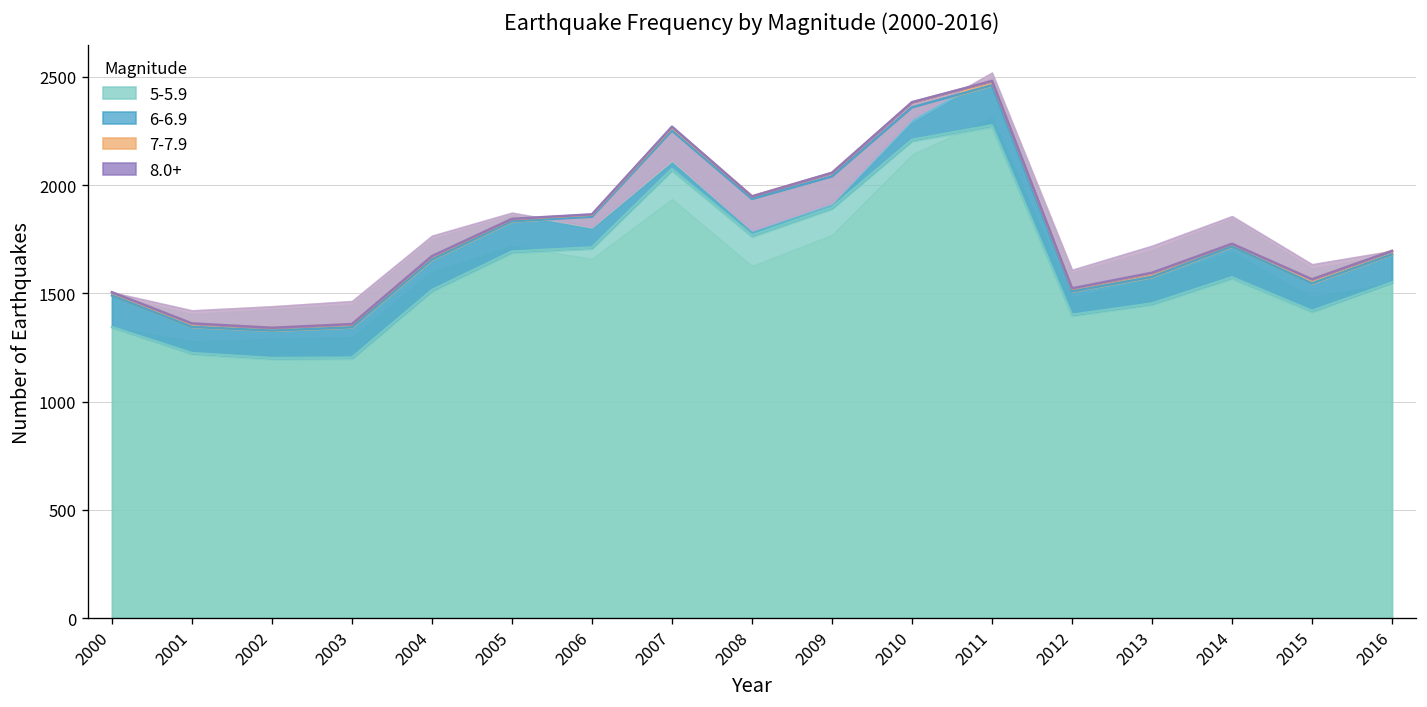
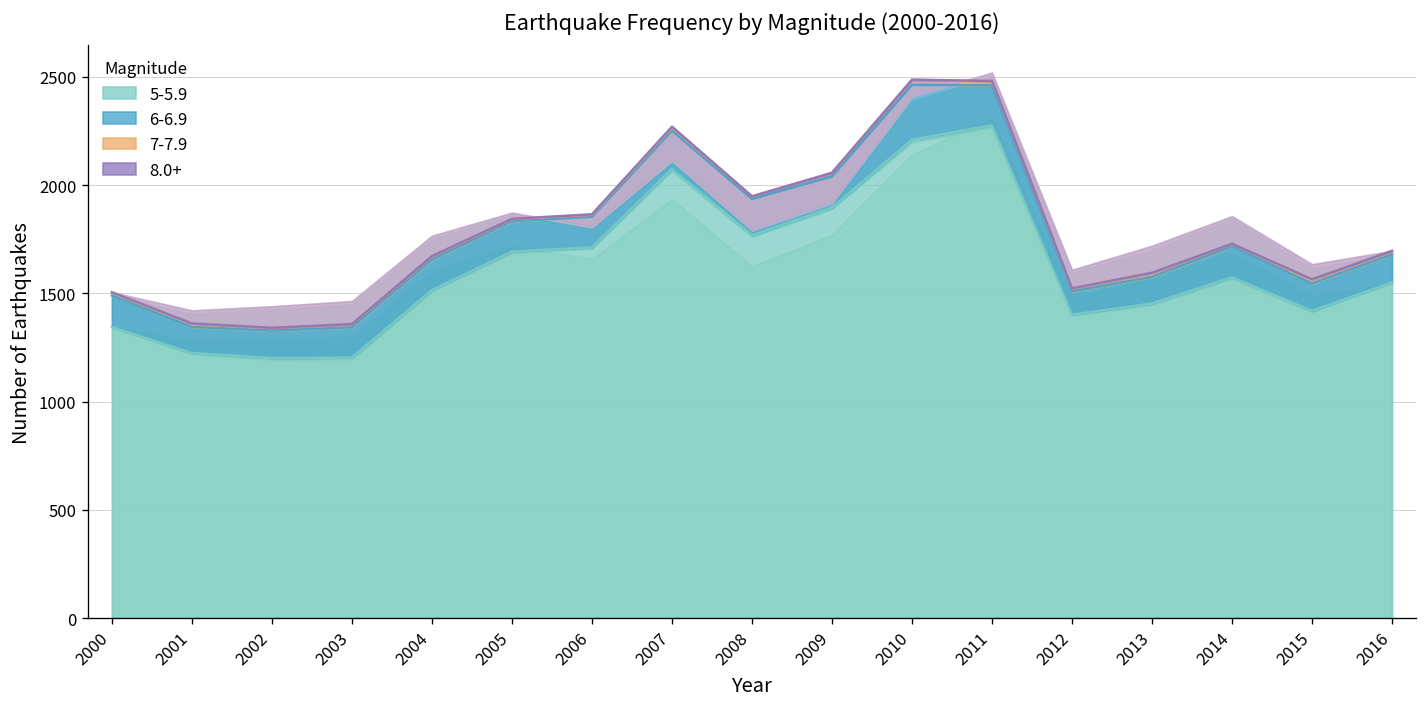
  {
    "6-6.9": {
      "2001": 120,
-     "2010": 150,
+     "2010": 250,
      "2011": 190,
      "2015": 130
    }
  }
